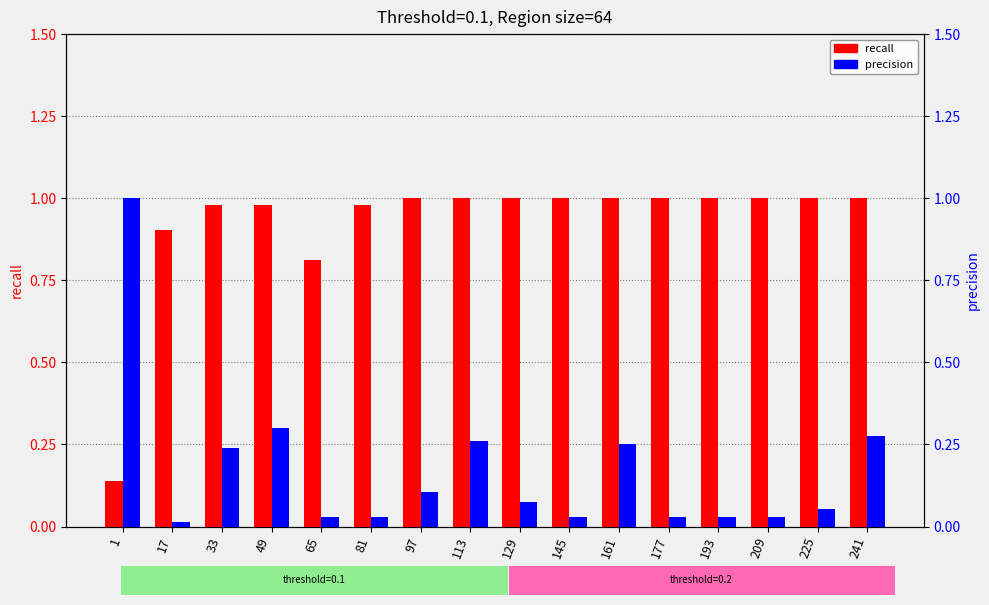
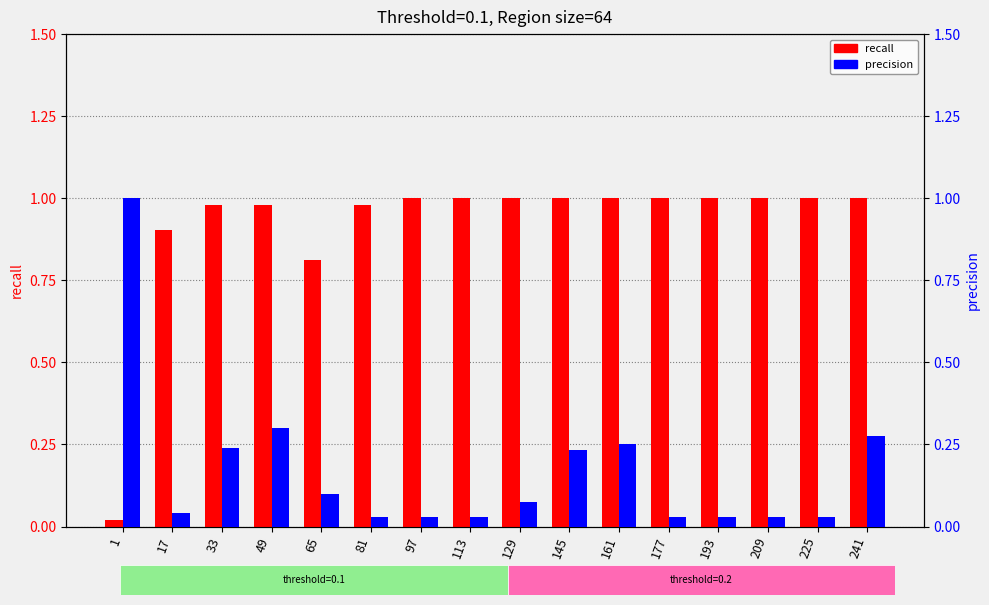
  {
    "recall": {
-     "1": 0.14,
+     "1": 0.02,
      "17": 0.90,
      "33": 0.98,
      "49": 0.98,
      "65": 0.81,
      "81": 0.98,
      "97": 1.00,
      "113": 1.00,
      "129": 1.00,
      "145": 1.00,
      "161": 1.00,
      "177": 1.00,
      "193": 1.00,
      "209": 1.00,
      "225": 1.00,
      "241": 1.00
    },
    "precision": {
      "1": 1.00,
-     "17": 0.01,
+     "17": 0.04,
      "33": 0.24,
      "49": 0.30,
-     "65": 0.03,
+     "65": 0.10,
      "81": 0.03,
-     "97": 0.10,
-     "113": 0.26,
+     "97": 0.03,
+     "113": 0.03,
      "129": 0.07,
-     "145": 0.03,
+     "145": 0.23,
      "161": 0.25,
      "177": 0.03,
      "193": 0.03,
      "209": 0.03,
-     "225": 0.05,
+     "225": 0.03,
      "241": 0.28
    }
  }
